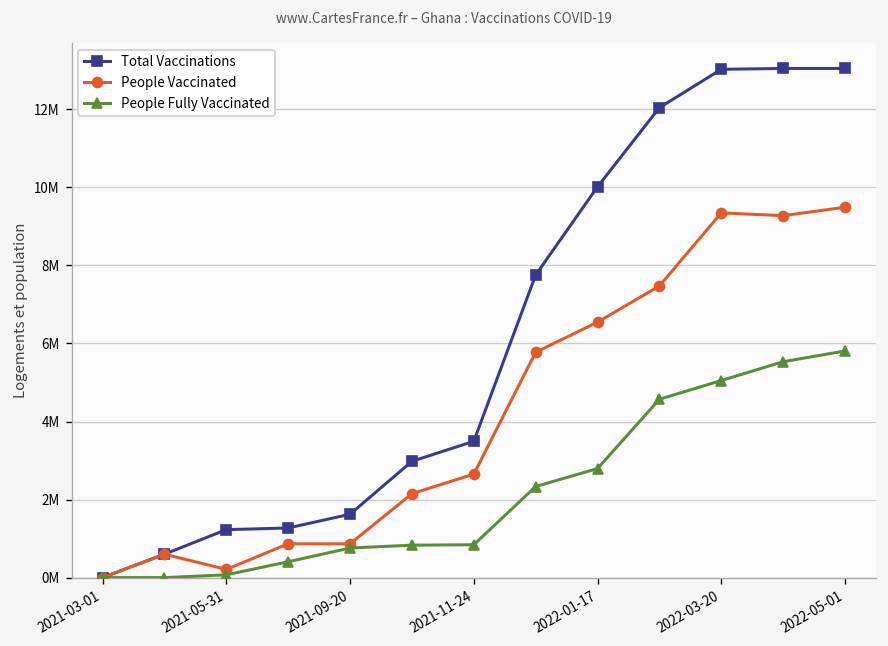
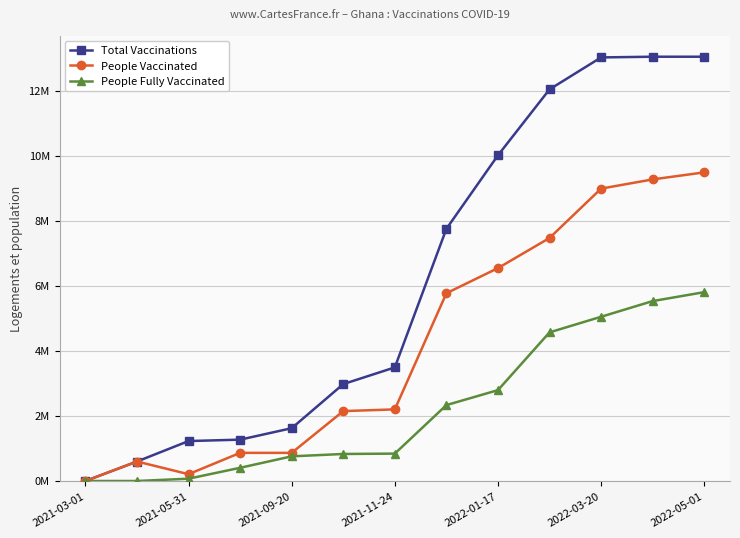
  {
    "Total Vaccinations": {
      "2021-05-31": 1200000,
      "2021-09-20": 1600000,
      "2021-11-24": 3500000,
      "2022-01-17": 10000000,
      "2022-03-20": 13000000,
      "2022-05-01": 13000000
    },
    "People Vaccinated": {
      "2021-05-31": 200000,
      "2021-09-20": 900000,
-     "2021-11-24": 2700000,
+     "2021-11-24": 2200000,
      "2022-01-17": 6500000,
-     "2022-03-20": 9300000,
+     "2022-03-20": 9000000,
      "2022-05-01": 9500000
    },
    "People Fully Vaccinated": {
      "2021-05-31": 100000,
      "2021-09-20": 800000,
      "2021-11-24": 800000,
      "2022-01-17": 2800000,
      "2022-03-20": 5100000,
      "2022-05-01": 5800000
    }
  }
